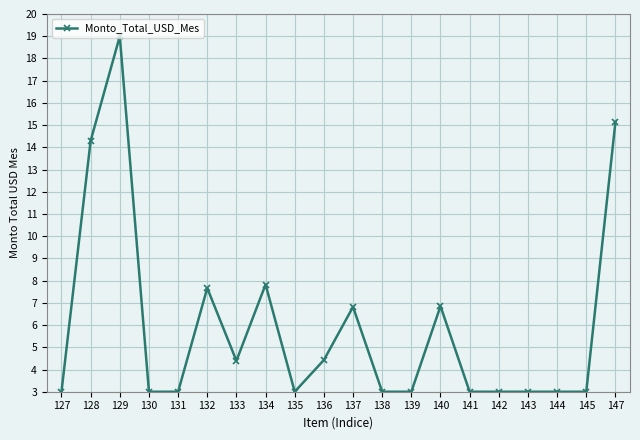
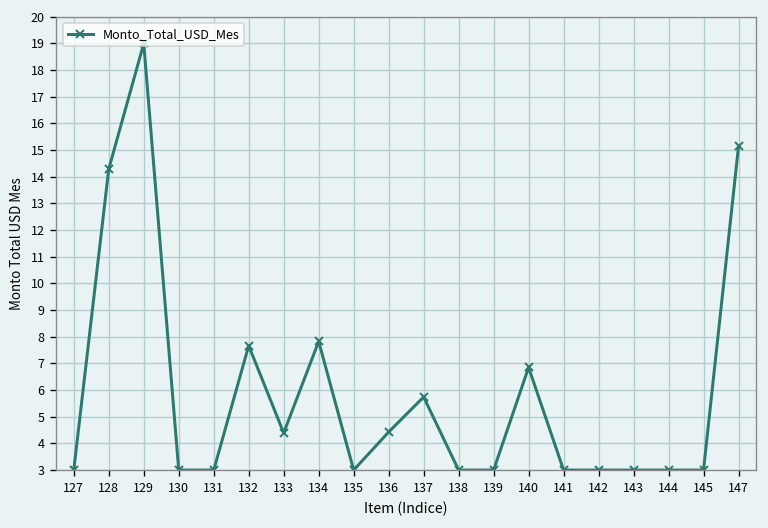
  {
    "127": 3.0,
    "128": 14.3,
    "130": 3.0,
    "131": 3.0,
    "132": 7.7,
    "133": 4.4,
    "134": 7.8,
    "135": 3.0,
    "136": 4.4,
-   "137": 6.8,
+   "137": 5.7,
    "138": 3.0,
    "139": 3.0,
    "140": 6.9,
    "141": 3.0,
    "142": 3.0,
    "143": 3.0,
    "144": 3.0,
    "145": 3.0,
    "147": 15.1
  }
